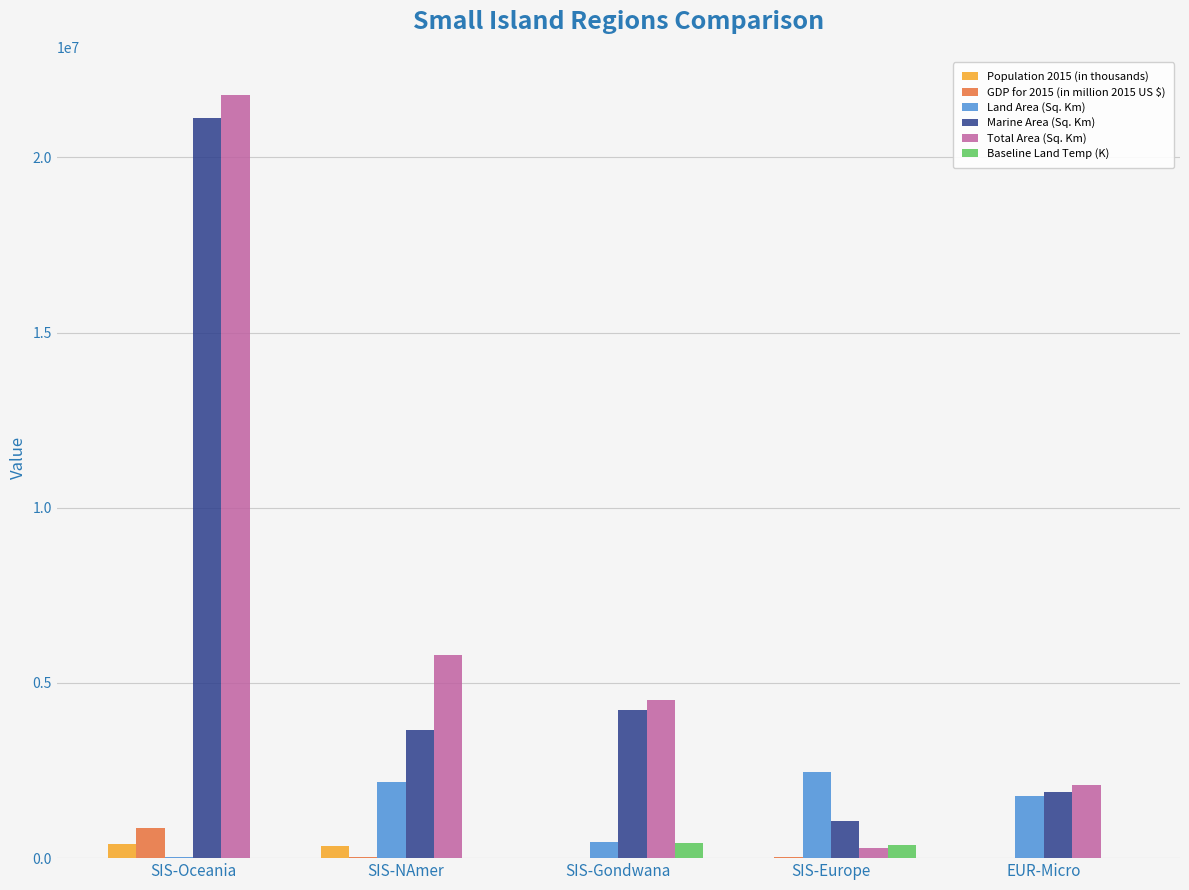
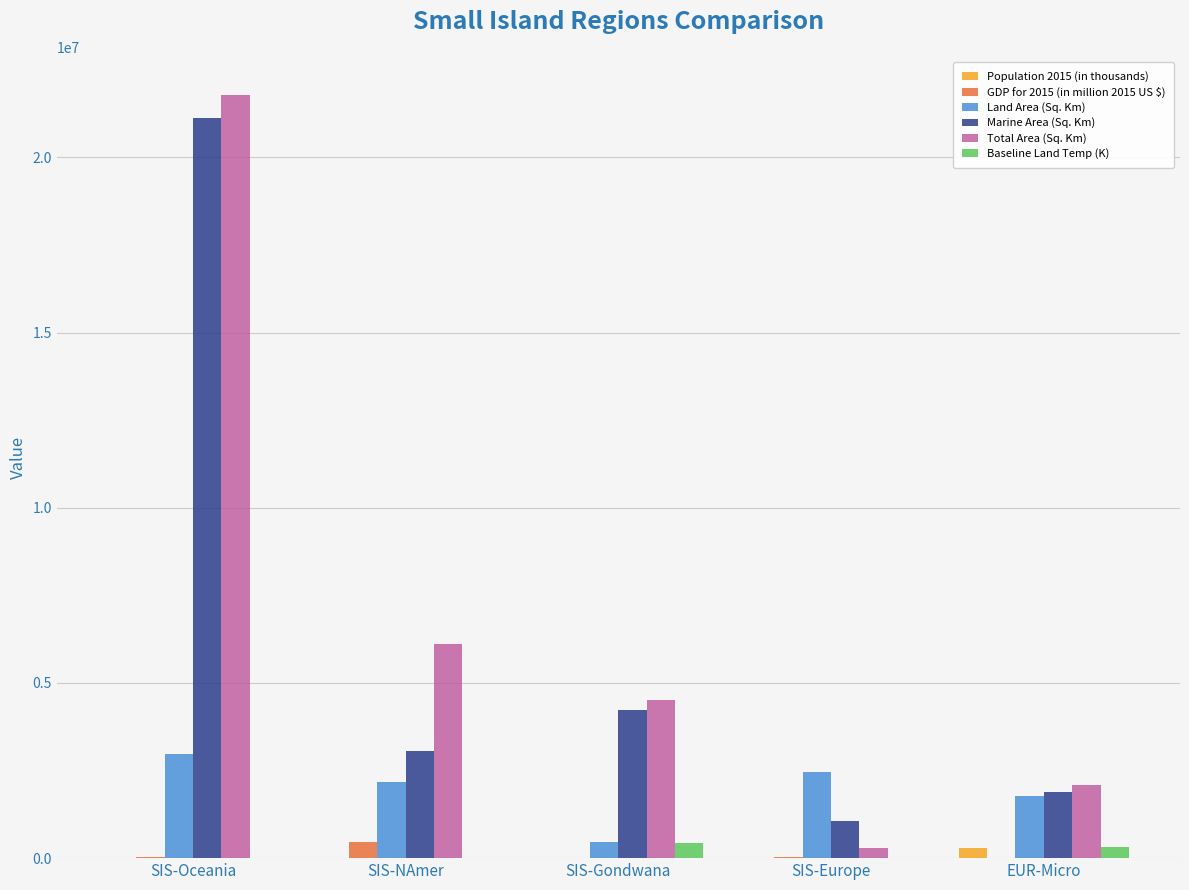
  {
    "Population 2015 (in thousands)": {
-     "SIS-Oceania": 400000,
-     "SIS-NAmer": 300000,
-     "EUR-Micro": 0
+     "SIS-Oceania": 0,
+     "SIS-NAmer": 0,
+     "EUR-Micro": 300000
    },
    "GDP for 2015 (in million 2015 US $)": {
-     "SIS-Oceania": 900000,
-     "SIS-NAmer": 0
+     "SIS-Oceania": 0,
+     "SIS-NAmer": 500000
    },
    "Land Area (Sq. Km)": {
-     "SIS-Oceania": 0,
+     "SIS-Oceania": 3000000,
      "SIS-NAmer": 2200000,
      "SIS-Gondwana": 500000,
      "SIS-Europe": 2400000,
      "EUR-Micro": 1800000
    },
    "Marine Area (Sq. Km)": {
      "SIS-Oceania": 21100000,
-     "SIS-NAmer": 3600000,
+     "SIS-NAmer": 3000000,
      "SIS-Gondwana": 4200000,
      "SIS-Europe": 1000000,
      "EUR-Micro": 1900000
    },
    "Total Area (Sq. Km)": {
      "SIS-Oceania": 21800000,
-     "SIS-NAmer": 5800000,
+     "SIS-NAmer": 6100000,
      "SIS-Gondwana": 4500000,
      "SIS-Europe": 300000,
      "EUR-Micro": 2100000
    },
    "Baseline Land Temp (K)": {
      "SIS-Gondwana": 400000,
-     "SIS-Europe": 400000,
-     "EUR-Micro": 0
+     "SIS-Europe": 0,
+     "EUR-Micro": 300000
    }
  }
